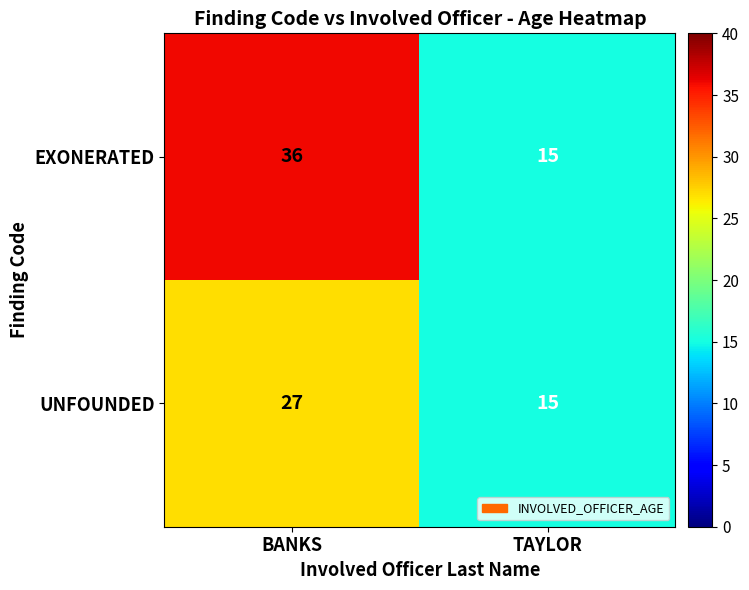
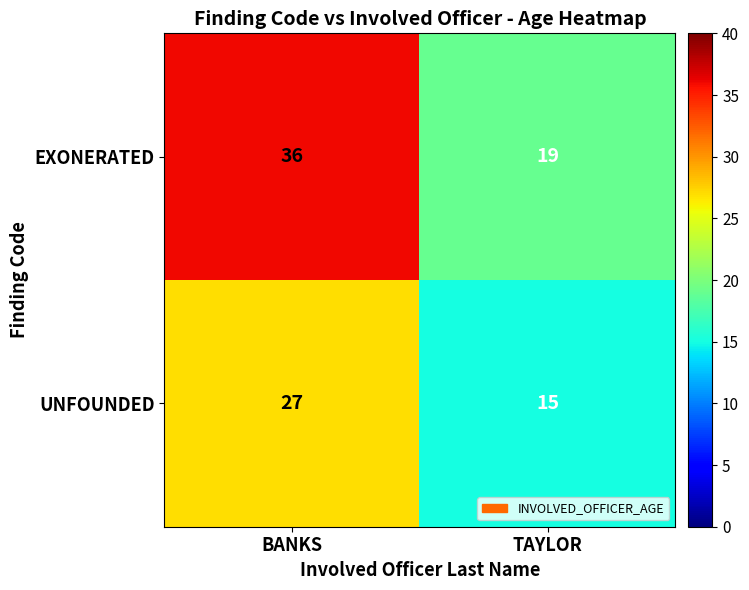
  {
    "EXONERATED": {
      "BANKS": 36,
-     "TAYLOR": 15
+     "TAYLOR": 19
    },
    "UNFOUNDED": {
      "BANKS": 27,
      "TAYLOR": 15
    }
  }
